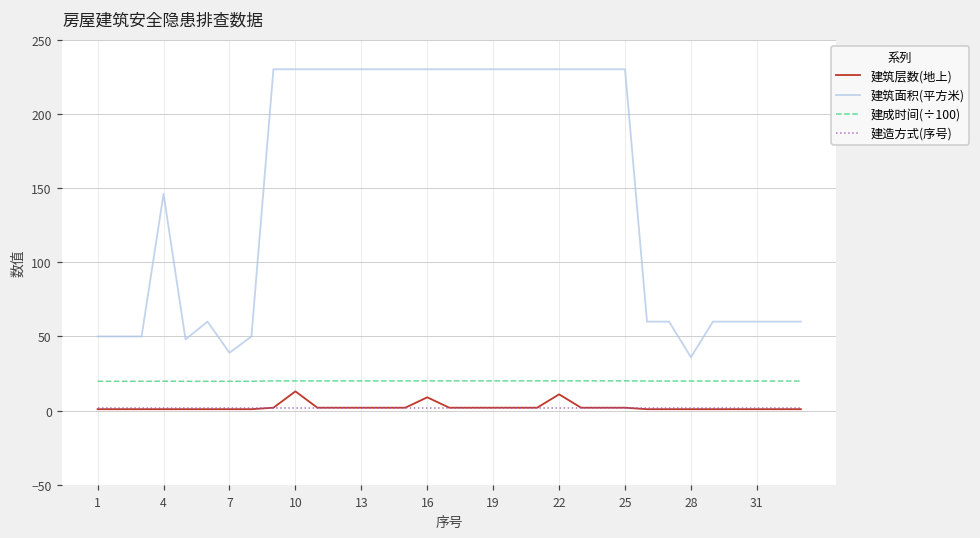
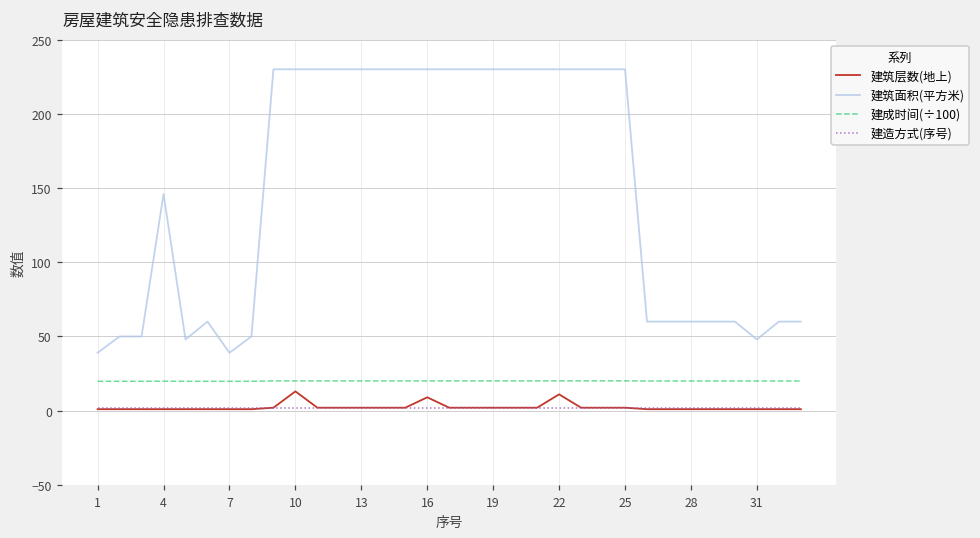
  {
    "建筑层数(地上)": {
      "10": 13,
      "16": 9,
      "22": 11
    },
    "建筑面积(平方米)": {
-     "1": 50,
+     "1": 39,
      "4": 146,
      "7": 39,
      "10": 230,
      "13": 230,
      "16": 230,
      "19": 230,
      "22": 230,
      "25": 230,
-     "28": 36,
-     "31": 60
+     "28": 60,
+     "31": 48
    },
    "建成时间(÷100)": {
      "1": 20,
      "4": 20,
      "7": 20,
      "10": 20,
      "13": 20,
      "16": 20,
      "19": 20,
      "22": 20,
      "25": 20,
      "28": 20,
      "31": 20
    },
    "建造方式(序号)": {
      "10": 2,
      "16": 2,
      "22": 2
    }
  }
